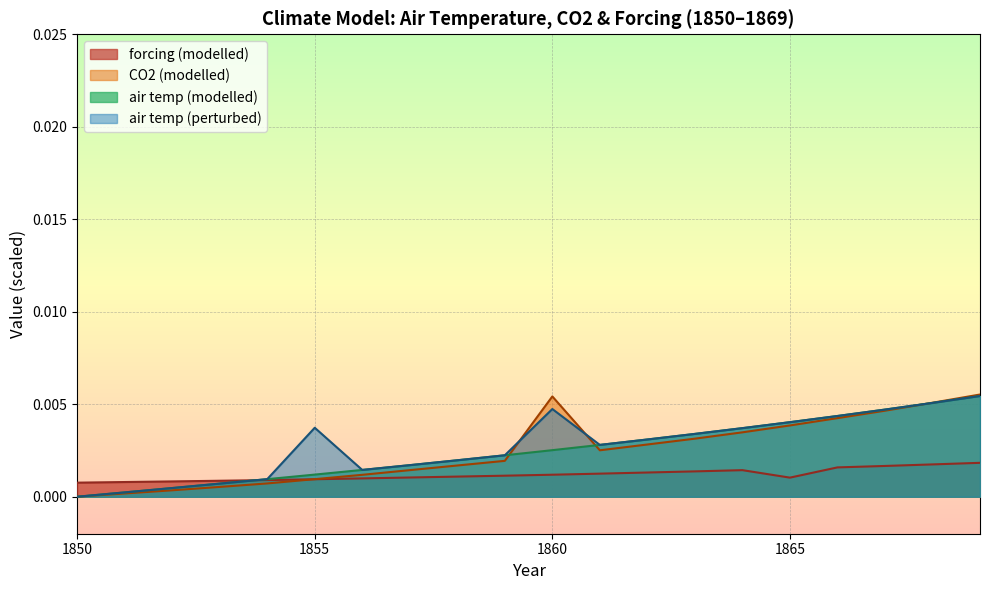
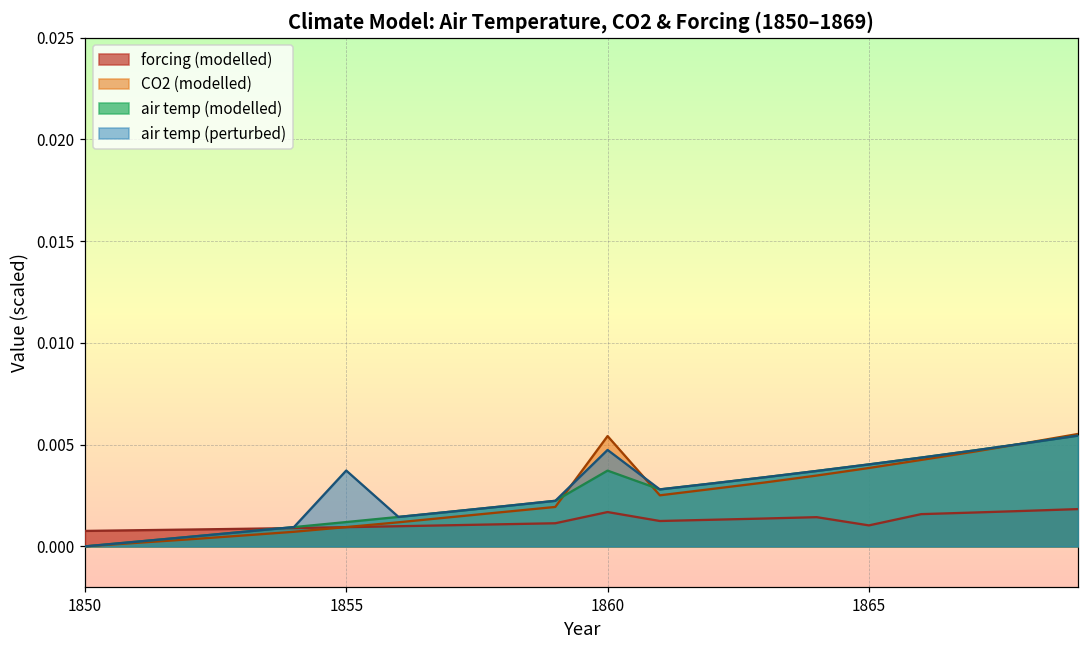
  {
    "forcing (modelled)": {
      "1850": 0.0008,
-     "1860": 0.0012,
+     "1860": 0.0017,
      "1865": 0.0010
    },
    "CO2 (modelled)": {
      "1860": 0.0054,
      "1865": 0.0039
    },
    "air temp (modelled)": {
      "1855": 0.0012,
-     "1860": 0.0025
+     "1860": 0.0037
    },
    "air temp (perturbed)": {
      "1855": 0.0037,
      "1860": 0.0047
    }
  }
